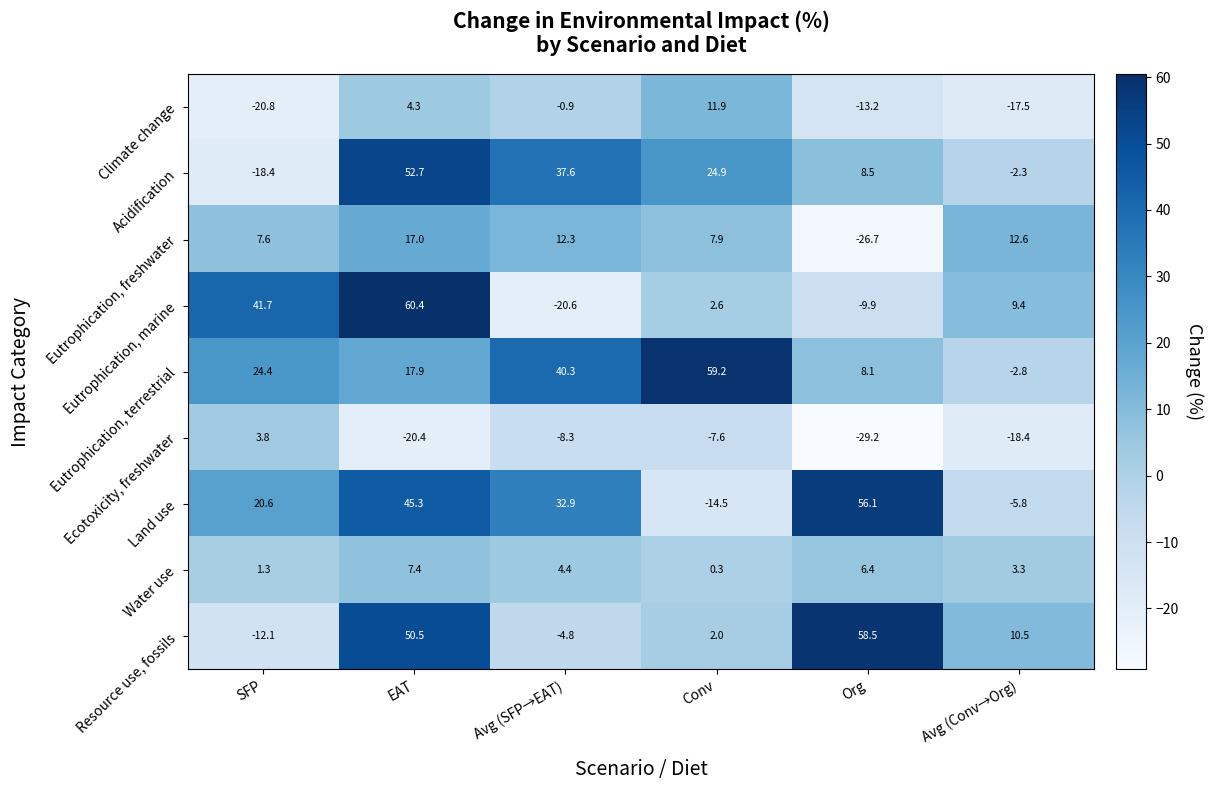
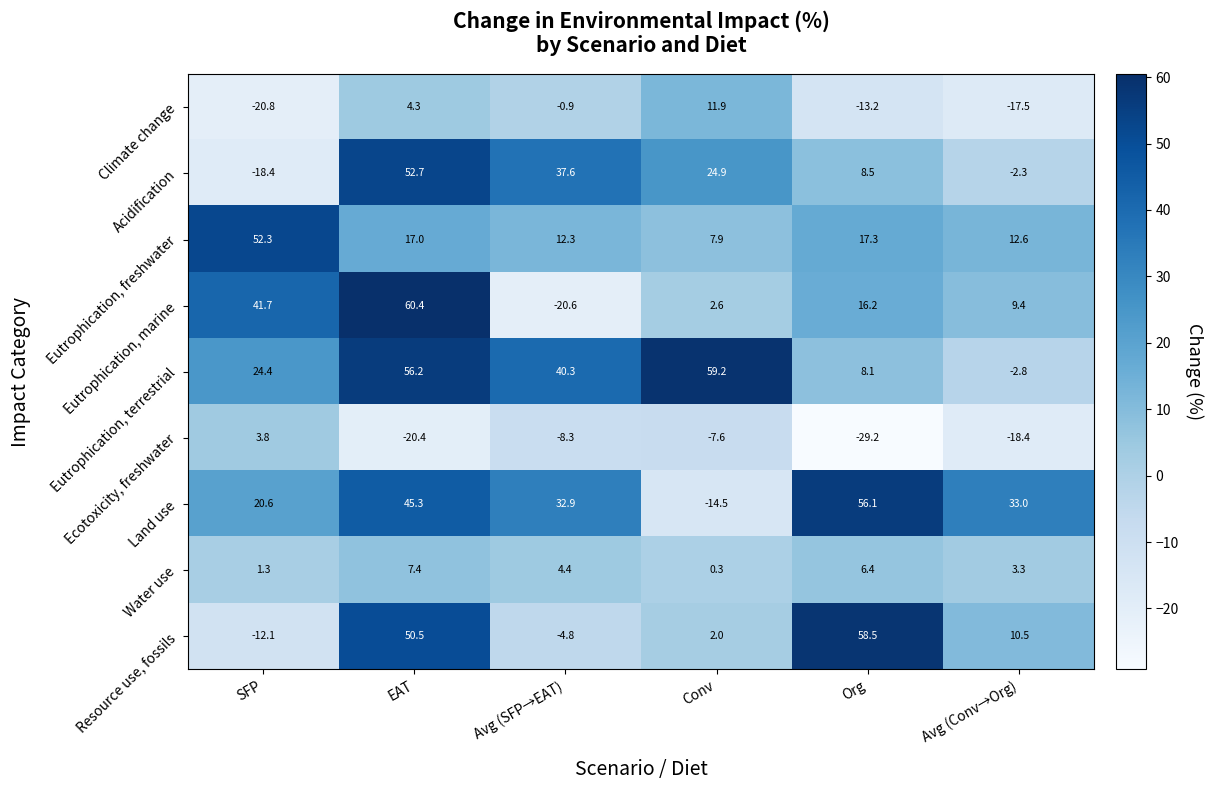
  {
    "Climate change": {
      "SFP": -20.8,
      "EAT": 4.3,
      "Avg (SFP→EAT)": -0.9,
      "Conv": 11.9,
      "Org": -13.2,
      "Avg (Conv→Org)": -17.5
    },
    "Acidification": {
      "SFP": -18.4,
      "EAT": 52.7,
      "Avg (SFP→EAT)": 37.6,
      "Conv": 24.9,
      "Org": 8.5,
      "Avg (Conv→Org)": -2.3
    },
    "Eutrophication, freshwater": {
-     "SFP": 7.6,
+     "SFP": 52.3,
      "EAT": 17.0,
      "Avg (SFP→EAT)": 12.3,
      "Conv": 7.9,
-     "Org": -26.7,
+     "Org": 17.3,
      "Avg (Conv→Org)": 12.6
    },
    "Eutrophication, marine": {
      "SFP": 41.7,
      "EAT": 60.4,
      "Avg (SFP→EAT)": -20.6,
      "Conv": 2.6,
-     "Org": -9.9,
+     "Org": 16.2,
      "Avg (Conv→Org)": 9.4
    },
    "Eutrophication, terrestrial": {
      "SFP": 24.4,
-     "EAT": 17.9,
+     "EAT": 56.2,
      "Avg (SFP→EAT)": 40.3,
      "Conv": 59.2,
      "Org": 8.1,
      "Avg (Conv→Org)": -2.8
    },
    "Ecotoxicity, freshwater": {
      "SFP": 3.8,
      "EAT": -20.4,
      "Avg (SFP→EAT)": -8.3,
      "Conv": -7.6,
      "Org": -29.2,
      "Avg (Conv→Org)": -18.4
    },
    "Land use": {
      "SFP": 20.6,
      "EAT": 45.3,
      "Avg (SFP→EAT)": 32.9,
      "Conv": -14.5,
      "Org": 56.1,
-     "Avg (Conv→Org)": -5.8
+     "Avg (Conv→Org)": 33.0
    },
    "Water use": {
      "SFP": 1.3,
      "EAT": 7.4,
      "Avg (SFP→EAT)": 4.4,
      "Conv": 0.3,
      "Org": 6.4,
      "Avg (Conv→Org)": 3.3
    },
    "Resource use, fossils": {
      "SFP": -12.1,
      "EAT": 50.5,
      "Avg (SFP→EAT)": -4.8,
      "Conv": 2.0,
      "Org": 58.5,
      "Avg (Conv→Org)": 10.5
    }
  }
